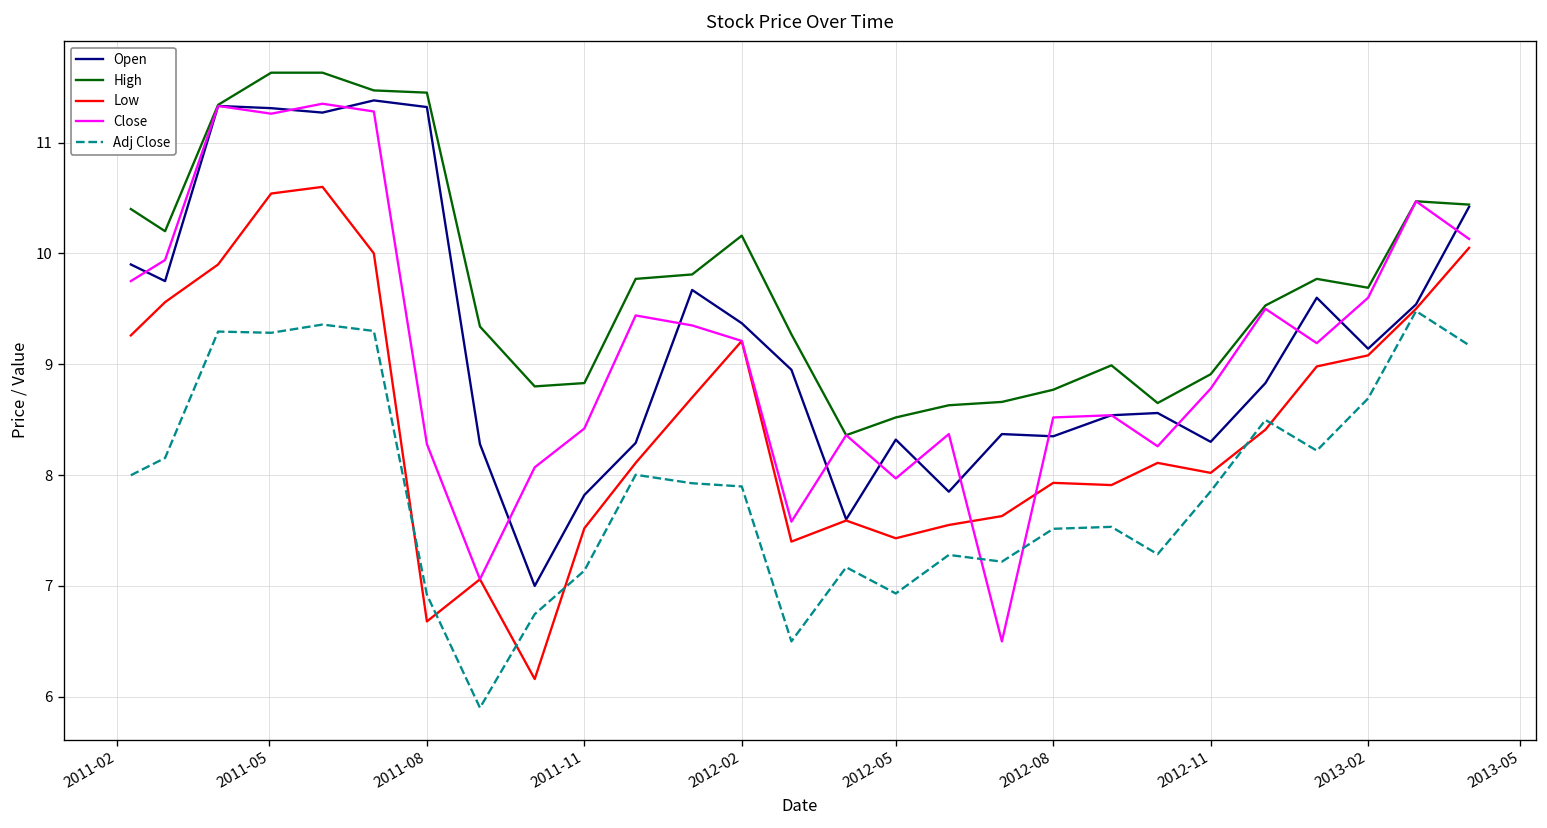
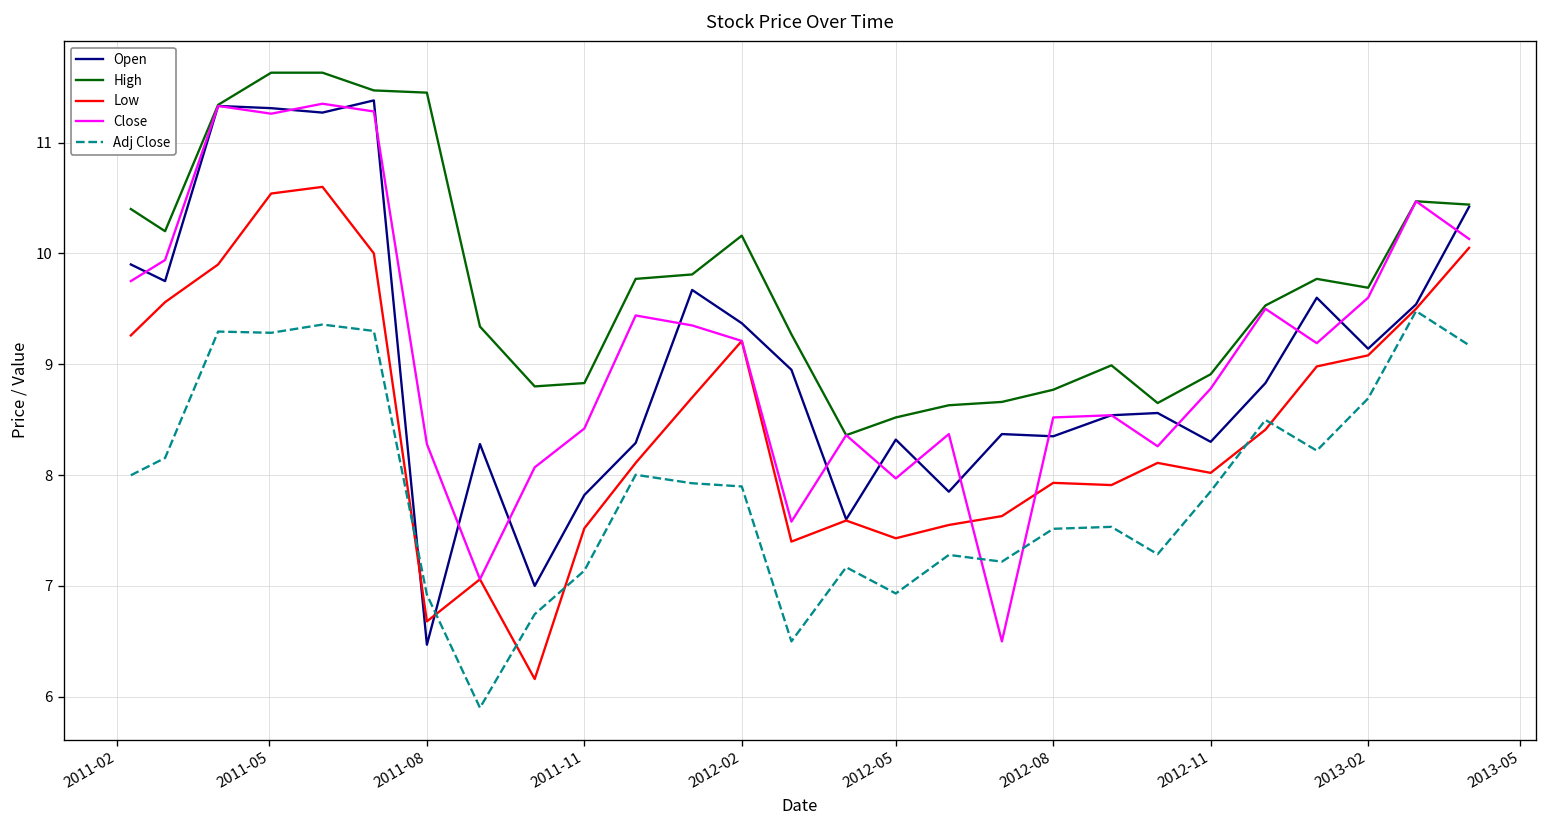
  {
    "Open": {
-     "2011-08": 11.3,
+     "2011-08": 6.5,
      "2011-11": 7.8,
      "2012-02": 9.4,
      "2012-05": 8.3,
      "2012-08": 8.4,
      "2012-11": 8.3,
      "2013-02": 9.1
    },
    "High": {
      "2011-08": 11.5,
      "2011-11": 8.8,
      "2012-02": 10.2,
      "2012-05": 8.5,
      "2012-08": 8.8,
      "2012-11": 8.9,
      "2013-02": 9.7
    },
    "Low": {
      "2011-08": 6.7,
      "2011-11": 7.5,
      "2012-05": 7.4,
      "2012-08": 7.9,
      "2012-11": 8.0,
      "2013-02": 9.1
    },
    "Close": {
      "2011-08": 8.3,
      "2011-11": 8.4,
      "2012-05": 8.0,
      "2012-08": 8.5,
      "2012-11": 8.8,
      "2013-02": 9.6
    },
    "Adj Close": {
      "2011-08": 6.9,
      "2011-11": 7.1,
      "2012-02": 7.9,
      "2012-05": 6.9,
      "2012-08": 7.5,
      "2012-11": 7.9,
      "2013-02": 8.7
    }
  }
